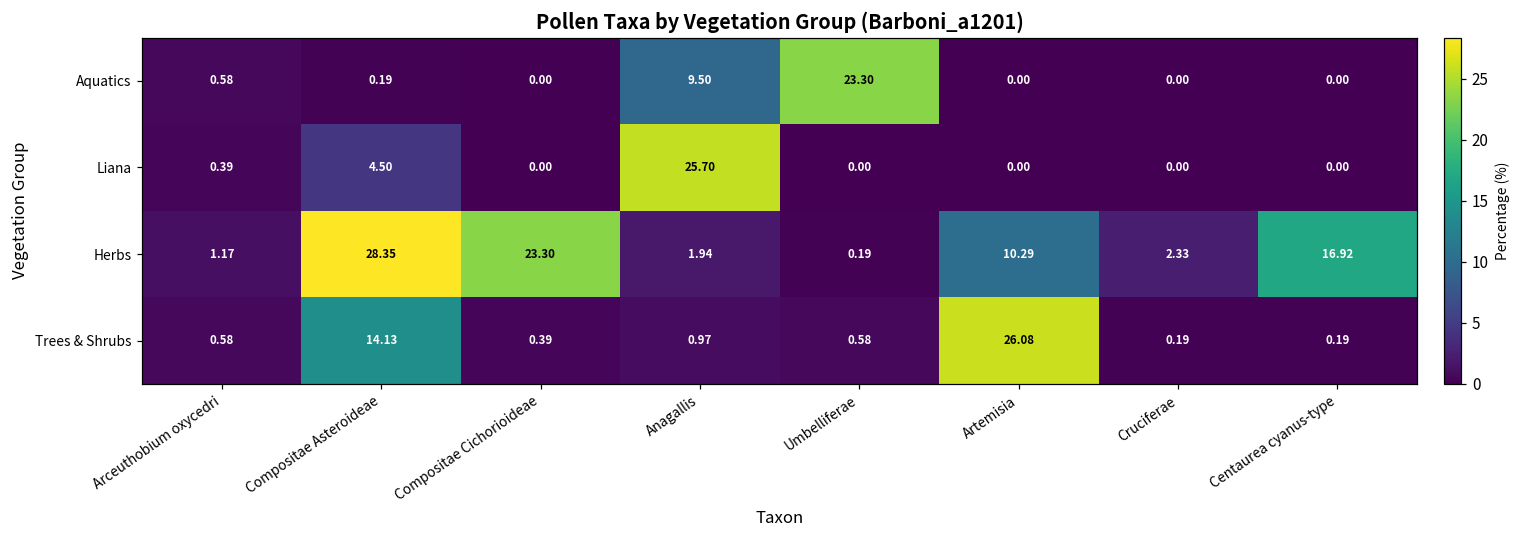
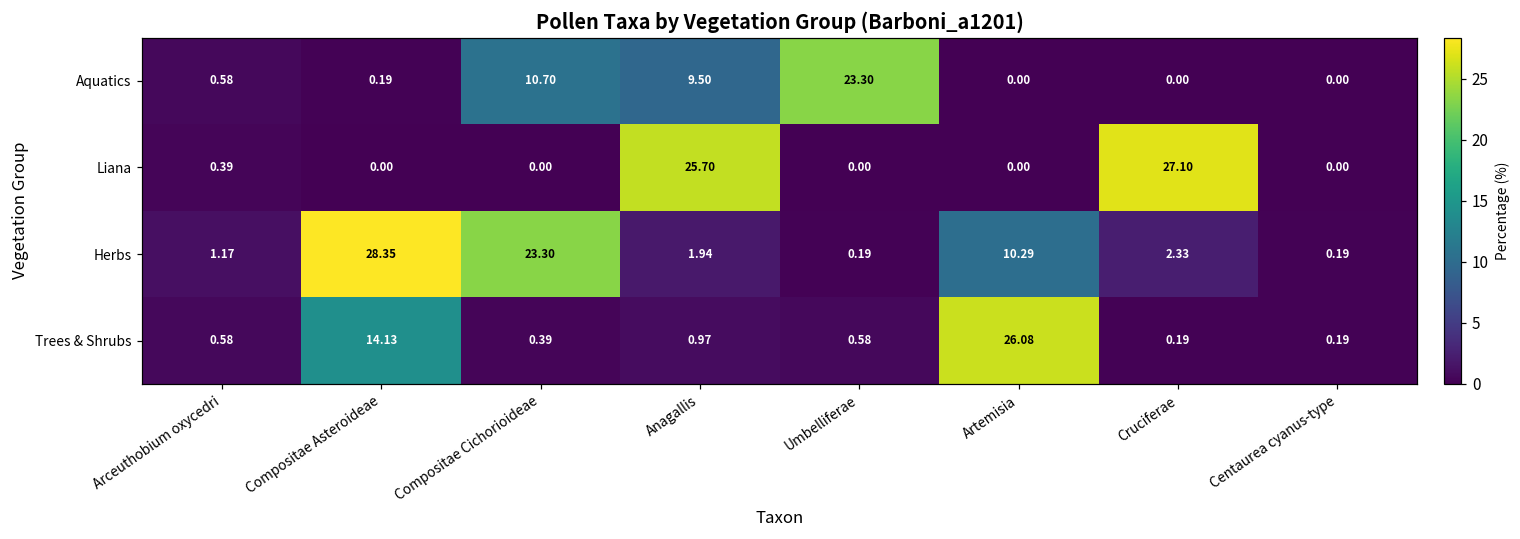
  {
    "Aquatics": {
      "Arceuthobium oxycedri": 0.58,
      "Compositae Asteroideae": 0.19,
-     "Compositae Cichorioideae": 0.00,
+     "Compositae Cichorioideae": 10.70,
      "Anagallis": 9.50,
      "Umbelliferae": 23.30,
      "Artemisia": 0.00,
      "Cruciferae": 0.00,
      "Centaurea cyanus-type": 0.00
    },
    "Liana": {
      "Arceuthobium oxycedri": 0.39,
-     "Compositae Asteroideae": 4.50,
+     "Compositae Asteroideae": 0.00,
      "Compositae Cichorioideae": 0.00,
      "Anagallis": 25.70,
      "Umbelliferae": 0.00,
      "Artemisia": 0.00,
-     "Cruciferae": 0.00,
+     "Cruciferae": 27.10,
      "Centaurea cyanus-type": 0.00
    },
    "Herbs": {
      "Arceuthobium oxycedri": 1.17,
      "Compositae Asteroideae": 28.35,
      "Compositae Cichorioideae": 23.30,
      "Anagallis": 1.94,
      "Umbelliferae": 0.19,
      "Artemisia": 10.29,
      "Cruciferae": 2.33,
-     "Centaurea cyanus-type": 16.92
+     "Centaurea cyanus-type": 0.19
    },
    "Trees & Shrubs": {
      "Arceuthobium oxycedri": 0.58,
      "Compositae Asteroideae": 14.13,
      "Compositae Cichorioideae": 0.39,
      "Anagallis": 0.97,
      "Umbelliferae": 0.58,
      "Artemisia": 26.08,
      "Cruciferae": 0.19,
      "Centaurea cyanus-type": 0.19
    }
  }
